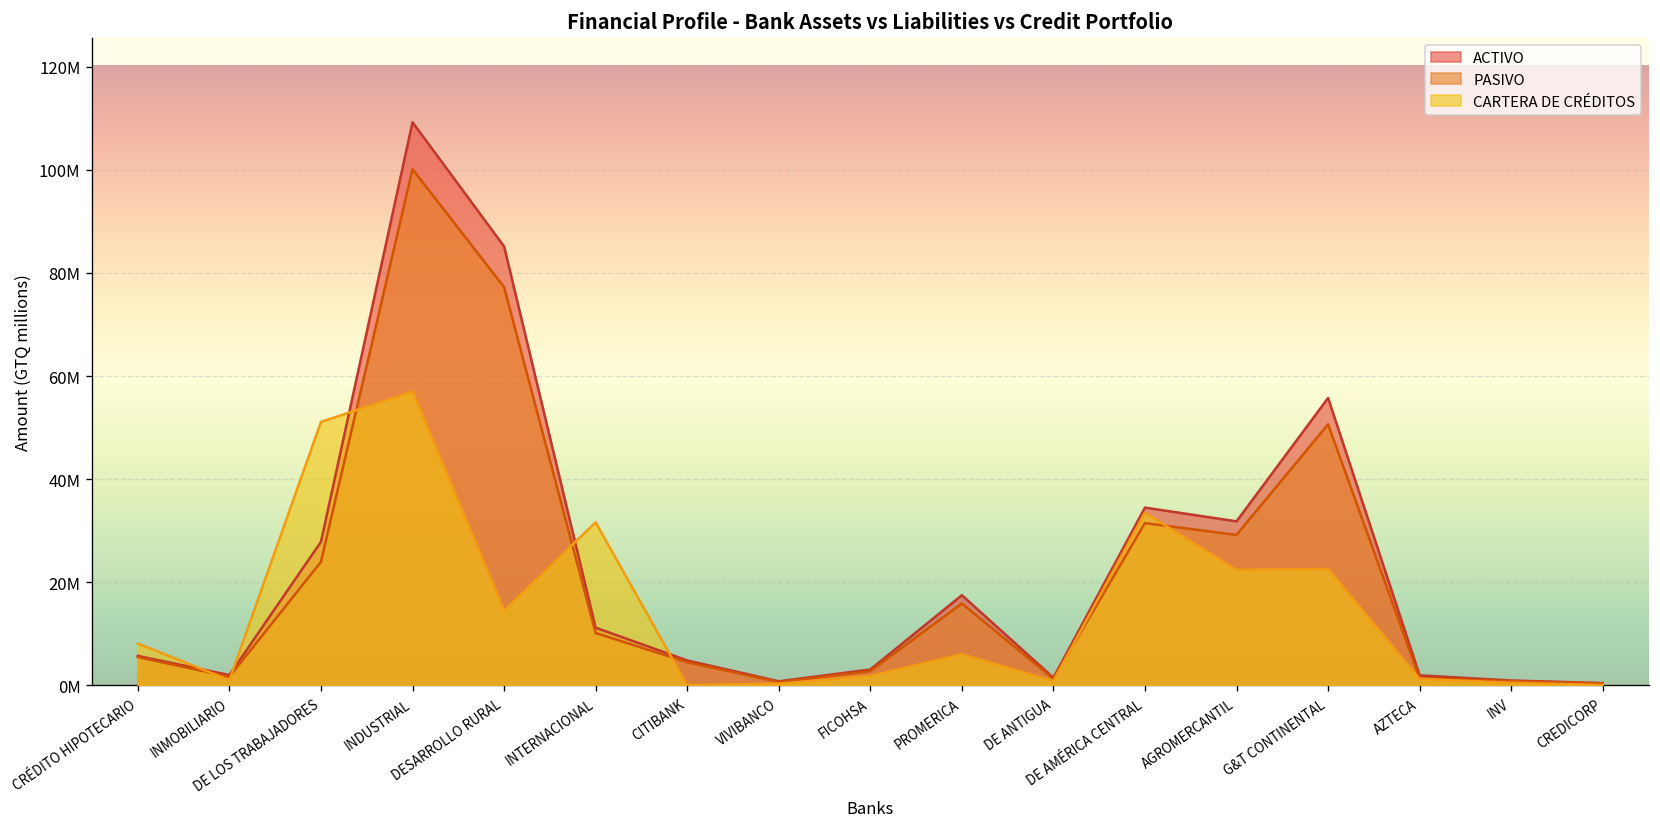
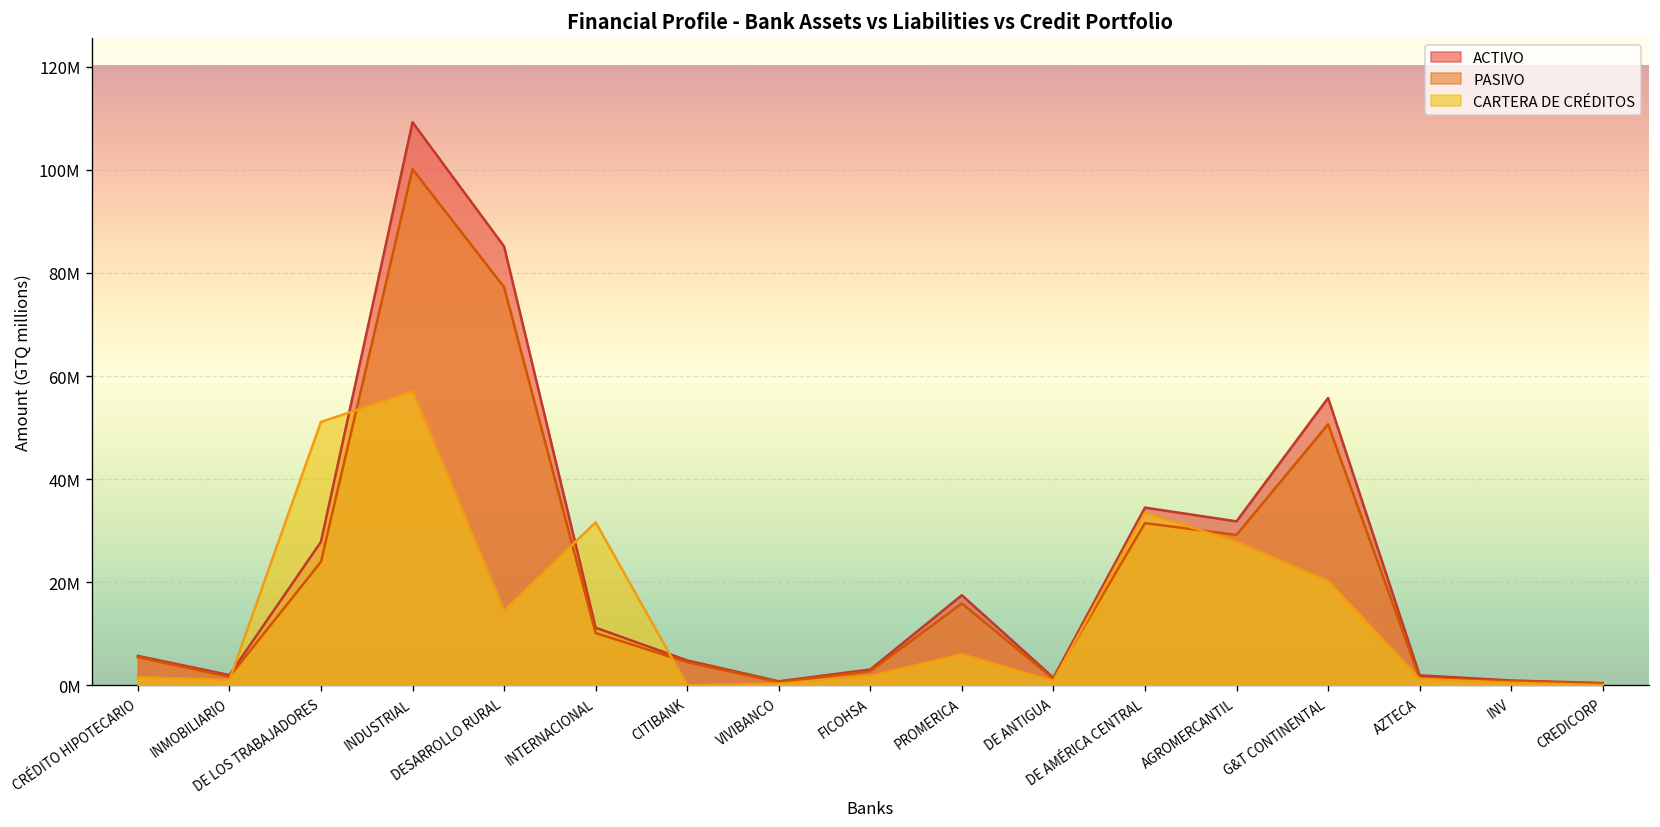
  {
    "CARTERA DE CRÉDITOS": {
-     "CRÉDITO HIPOTECARIO": 8000000,
+     "CRÉDITO HIPOTECARIO": 2000000,
      "INMOBILIARIO": 1000000,
      "DE LOS TRABAJADORES": 51000000,
      "INDUSTRIAL": 57000000,
      "DESARROLLO RURAL": 14000000,
      "INTERNACIONAL": 32000000,
      "CITIBANK": 0,
      "FICOHSA": 2000000,
      "PROMERICA": 6000000,
      "DE AMÉRICA CENTRAL": 34000000,
-     "AGROMERCANTIL": 22000000,
-     "G&T CONTINENTAL": 23000000
+     "AGROMERCANTIL": 28000000,
+     "G&T CONTINENTAL": 20000000
    }
  }
